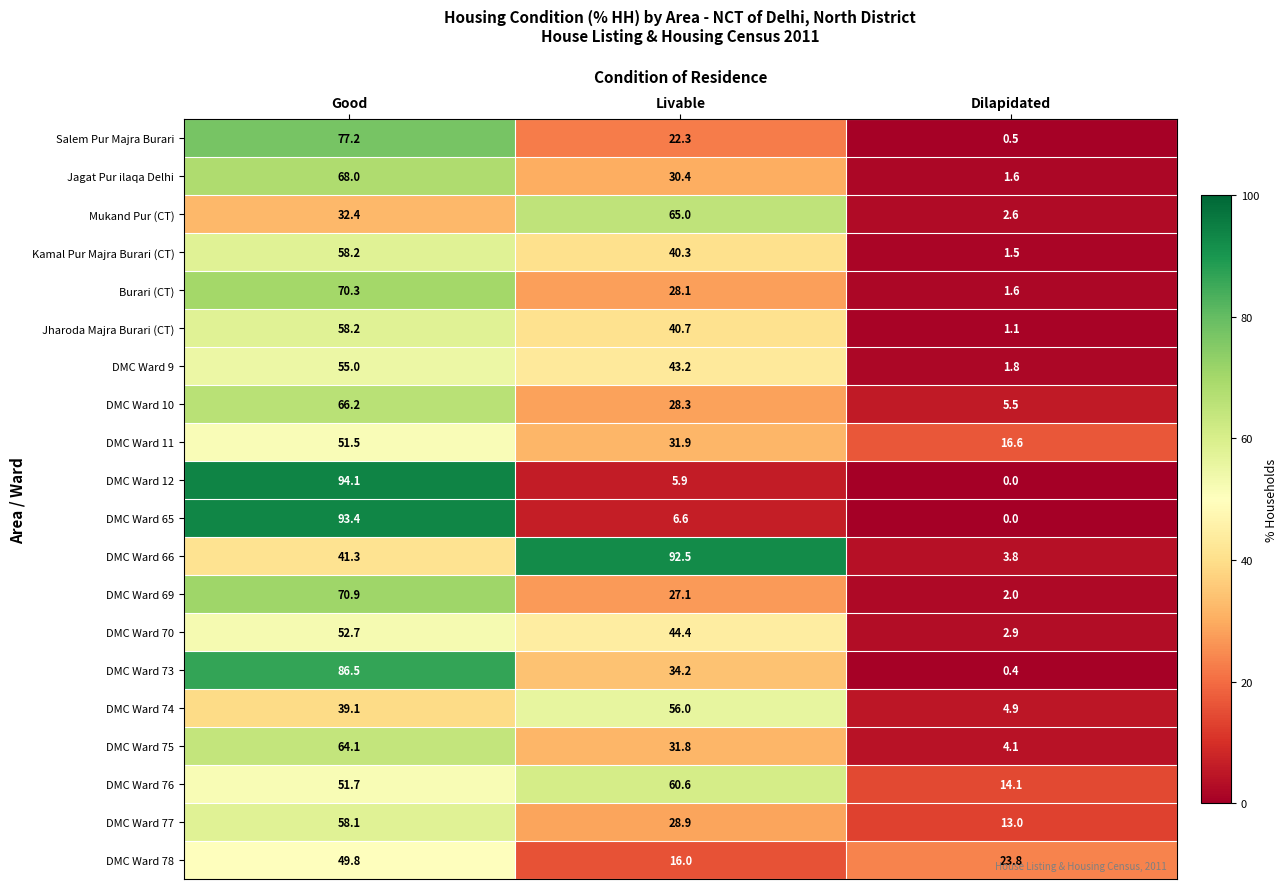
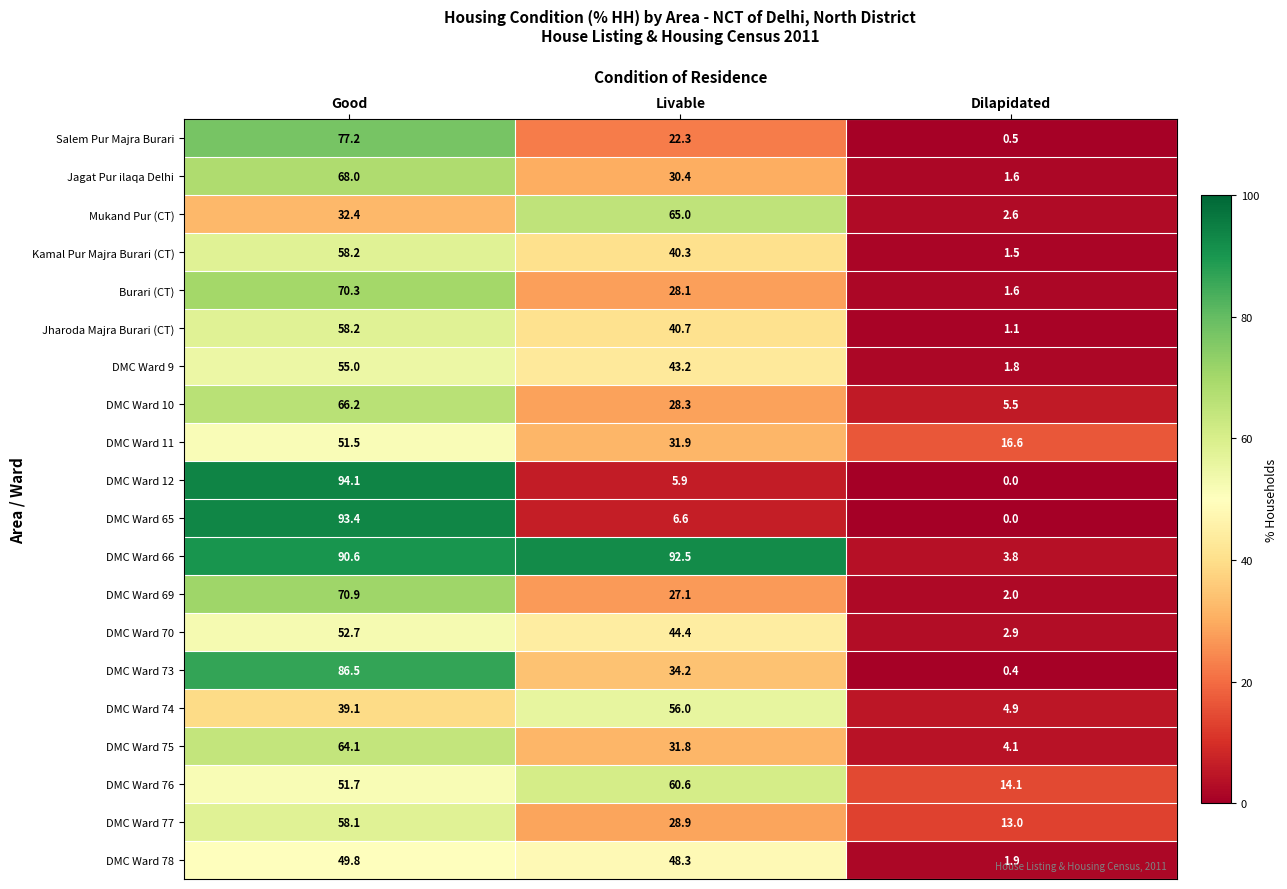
  {
    "Salem Pur Majra Burari": {
      "Good": 77.2,
      "Livable": 22.3,
      "Dilapidated": 0.5
    },
    "Jagat Pur ilaqa Delhi": {
      "Good": 68.0,
      "Livable": 30.4,
      "Dilapidated": 1.6
    },
    "Mukand Pur (CT)": {
      "Good": 32.4,
      "Livable": 65.0,
      "Dilapidated": 2.6
    },
    "Kamal Pur Majra Burari (CT)": {
      "Good": 58.2,
      "Livable": 40.3,
      "Dilapidated": 1.5
    },
    "Burari (CT)": {
      "Good": 70.3,
      "Livable": 28.1,
      "Dilapidated": 1.6
    },
    "Jharoda Majra Burari (CT)": {
      "Good": 58.2,
      "Livable": 40.7,
      "Dilapidated": 1.1
    },
    "DMC Ward 9": {
      "Good": 55.0,
      "Livable": 43.2,
      "Dilapidated": 1.8
    },
    "DMC Ward 10": {
      "Good": 66.2,
      "Livable": 28.3,
      "Dilapidated": 5.5
    },
    "DMC Ward 11": {
      "Good": 51.5,
      "Livable": 31.9,
      "Dilapidated": 16.6
    },
    "DMC Ward 12": {
      "Good": 94.1,
      "Livable": 5.9,
      "Dilapidated": 0.0
    },
    "DMC Ward 65": {
      "Good": 93.4,
      "Livable": 6.6,
      "Dilapidated": 0.0
    },
    "DMC Ward 66": {
-     "Good": 41.3,
+     "Good": 90.6,
      "Livable": 92.5,
      "Dilapidated": 3.8
    },
    "DMC Ward 69": {
      "Good": 70.9,
      "Livable": 27.1,
      "Dilapidated": 2.0
    },
    "DMC Ward 70": {
      "Good": 52.7,
      "Livable": 44.4,
      "Dilapidated": 2.9
    },
    "DMC Ward 73": {
      "Good": 86.5,
      "Livable": 34.2,
      "Dilapidated": 0.4
    },
    "DMC Ward 74": {
      "Good": 39.1,
      "Livable": 56.0,
      "Dilapidated": 4.9
    },
    "DMC Ward 75": {
      "Good": 64.1,
      "Livable": 31.8,
      "Dilapidated": 4.1
    },
    "DMC Ward 76": {
      "Good": 51.7,
      "Livable": 60.6,
      "Dilapidated": 14.1
    },
    "DMC Ward 77": {
      "Good": 58.1,
      "Livable": 28.9,
      "Dilapidated": 13.0
    },
    "DMC Ward 78": {
      "Good": 49.8,
-     "Livable": 16.0,
-     "Dilapidated": 23.8
+     "Livable": 48.3,
+     "Dilapidated": 1.9
    }
  }
